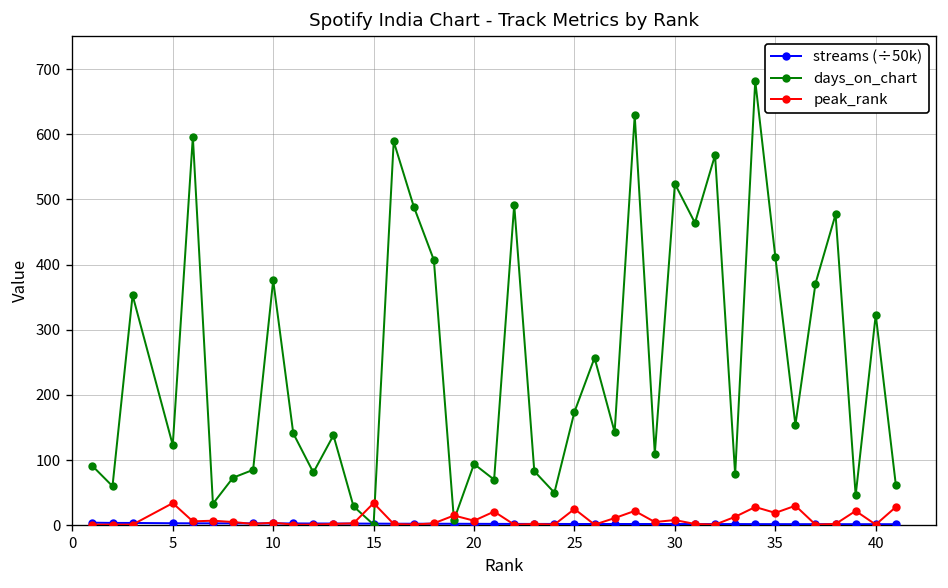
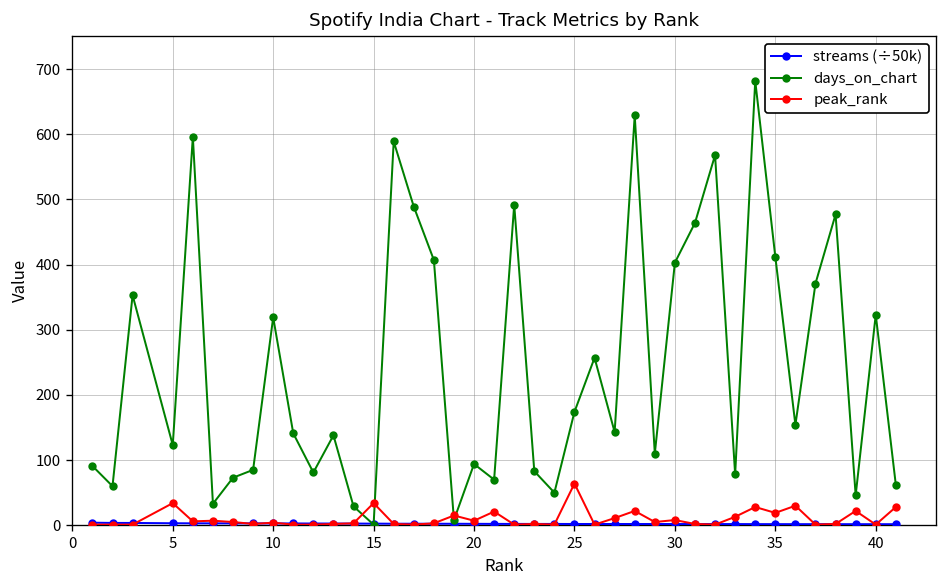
  {
    "streams (÷50k)": {
      "5": 0,
      "20": 0,
      "25": 0,
      "30": 0,
      "35": 0
    },
    "days_on_chart": {
      "5": 120,
-     "10": 380,
+     "10": 320,
      "20": 90,
      "25": 170,
-     "30": 520,
+     "30": 400,
      "35": 410,
      "40": 320
    },
    "peak_rank": {
      "5": 30,
      "15": 30,
      "20": 10,
-     "25": 30,
+     "25": 60,
      "30": 10,
      "35": 20
    }
  }
